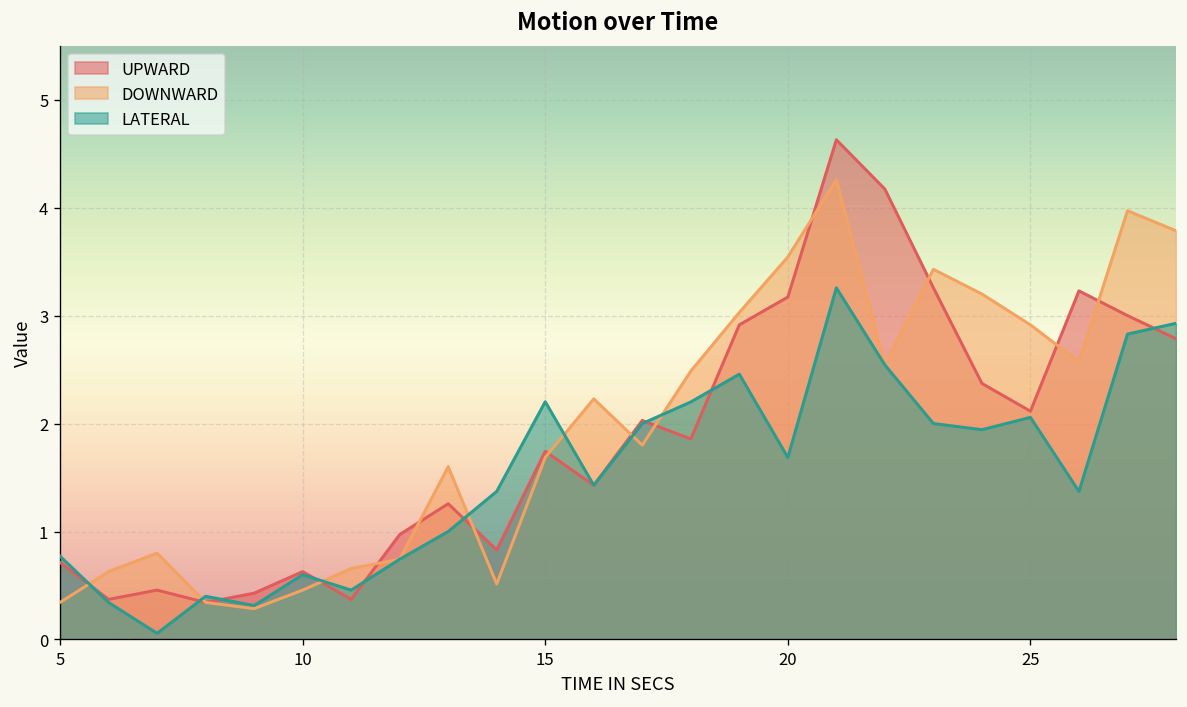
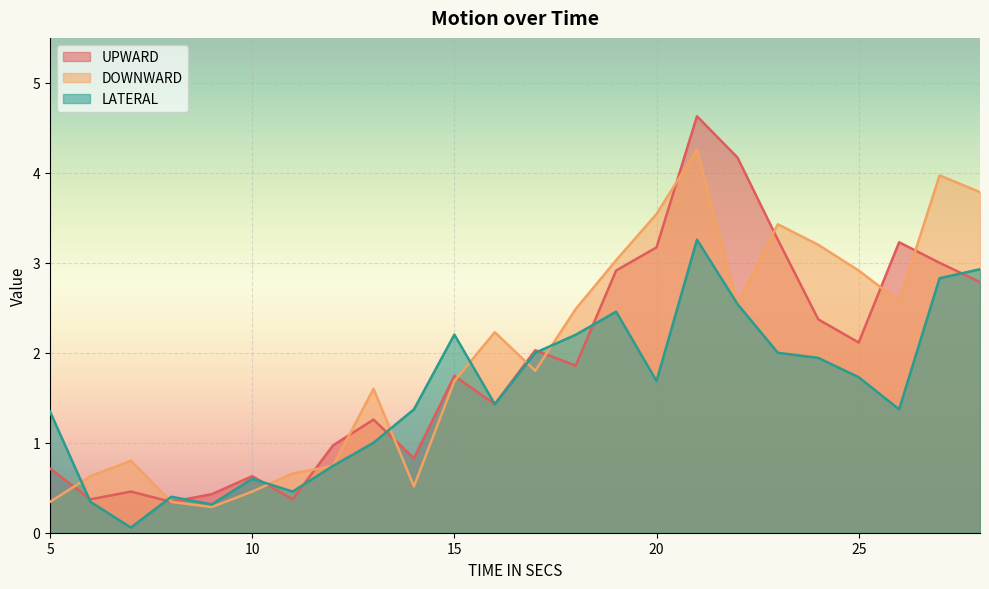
  {
    "LATERAL": {
-     "5": 0.8,
+     "5": 1.3,
      "15": 2.2,
      "20": 1.7,
-     "25": 2.1
+     "25": 1.7
    }
  }
